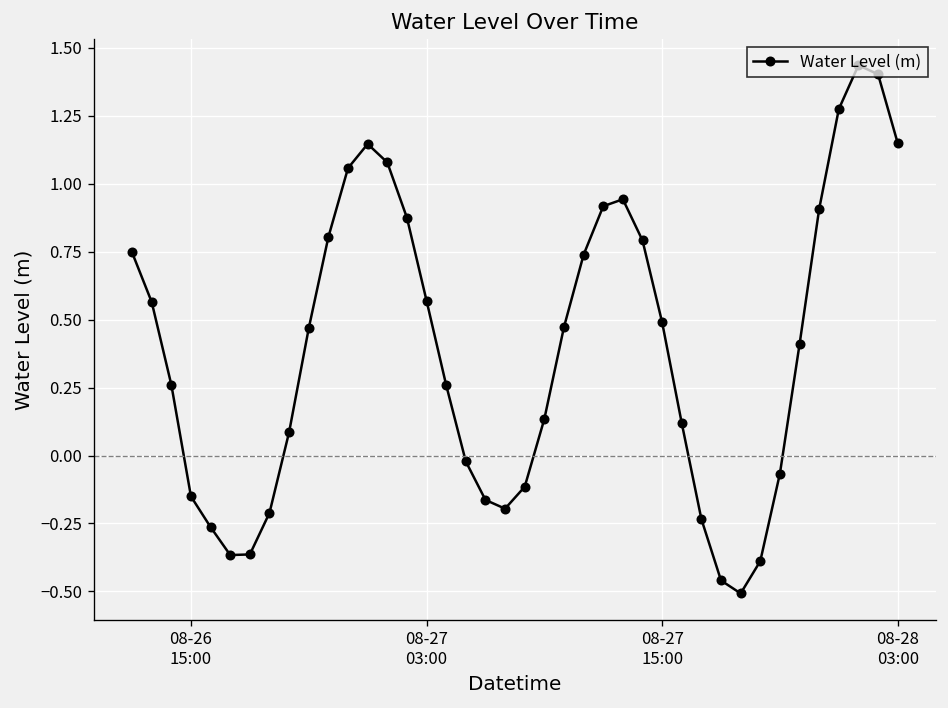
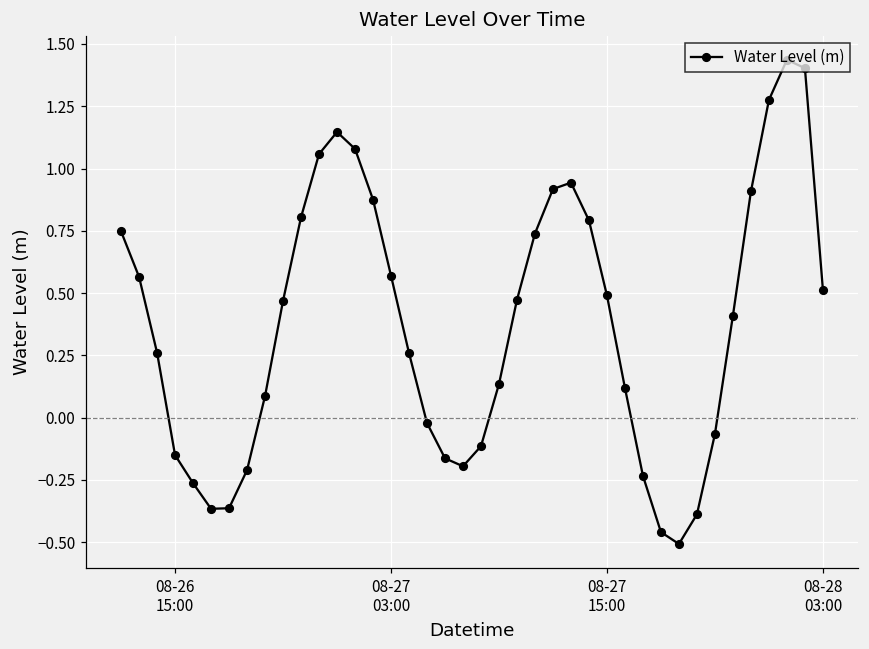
  {
    "08-26 15:00": -0.15,
    "08-27 03:00": 0.57,
    "08-27 15:00": 0.49,
-   "08-28 03:00": 1.15
+   "08-28 03:00": 0.51
  }
